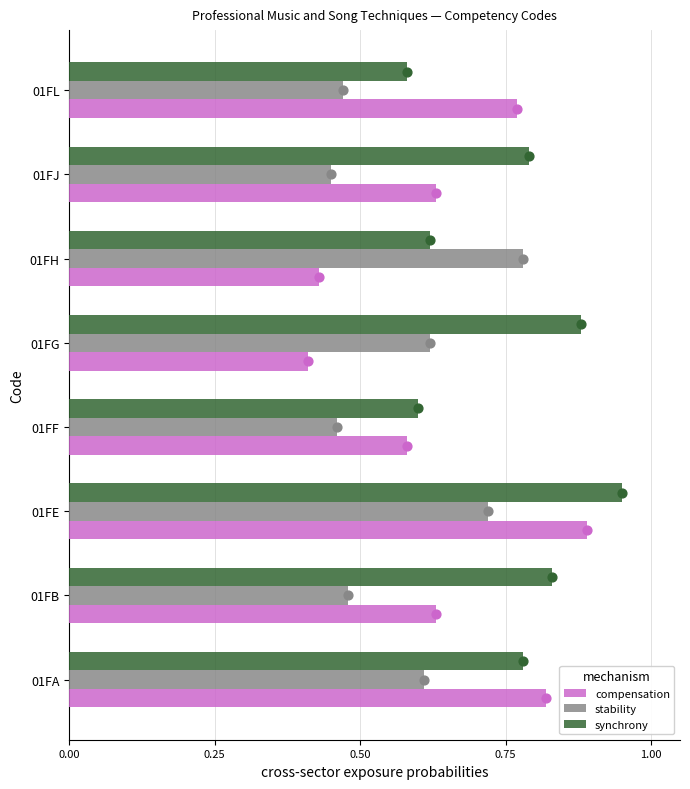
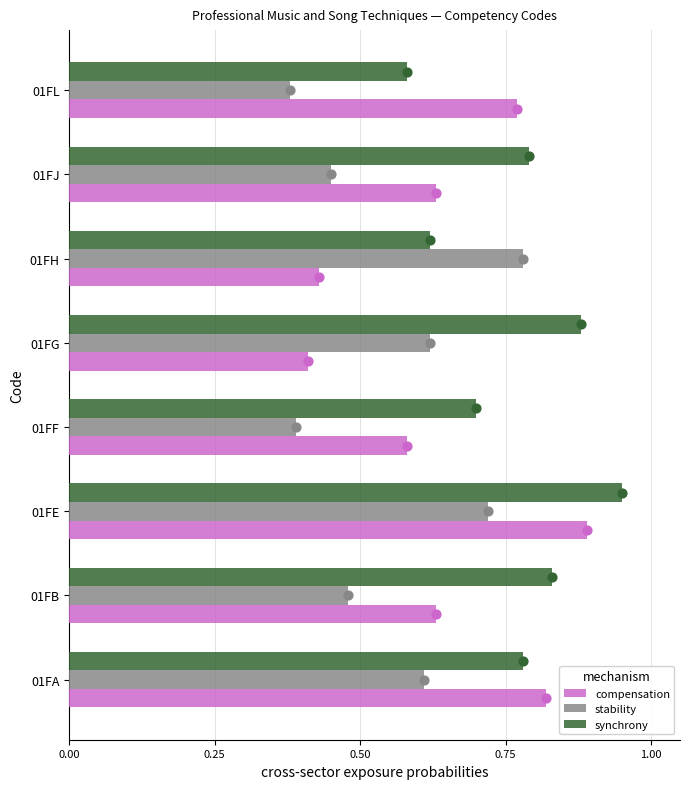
  {
    "compensation": {
      "01FL": 0.77,
      "01FJ": 0.63,
      "01FH": 0.43,
      "01FG": 0.41,
      "01FF": 0.58,
      "01FE": 0.89,
      "01FB": 0.63,
      "01FA": 0.82
    },
    "stability": {
-     "01FL": 0.47,
+     "01FL": 0.38,
      "01FJ": 0.45,
      "01FH": 0.78,
      "01FG": 0.62,
-     "01FF": 0.46,
+     "01FF": 0.39,
      "01FE": 0.72,
      "01FB": 0.48,
      "01FA": 0.61
    },
    "synchrony": {
      "01FL": 0.58,
      "01FJ": 0.79,
      "01FH": 0.62,
      "01FG": 0.88,
-     "01FF": 0.6,
+     "01FF": 0.7,
      "01FE": 0.95,
      "01FB": 0.83,
      "01FA": 0.78
    }
  }
